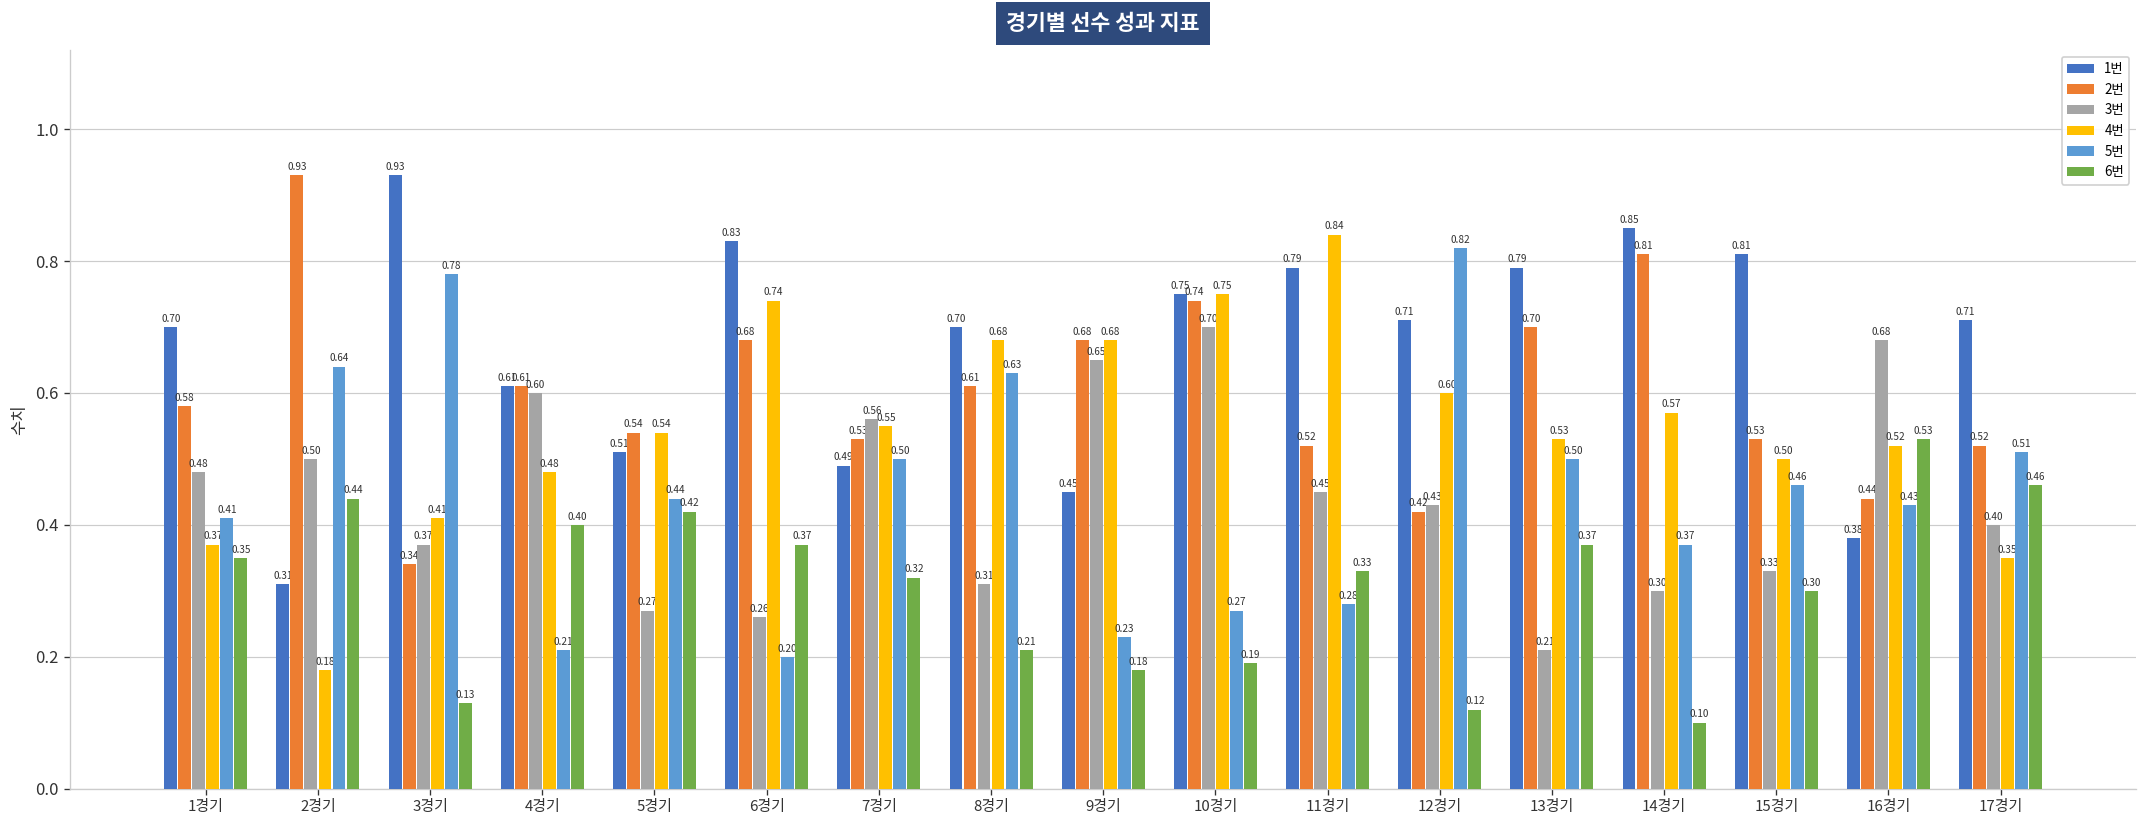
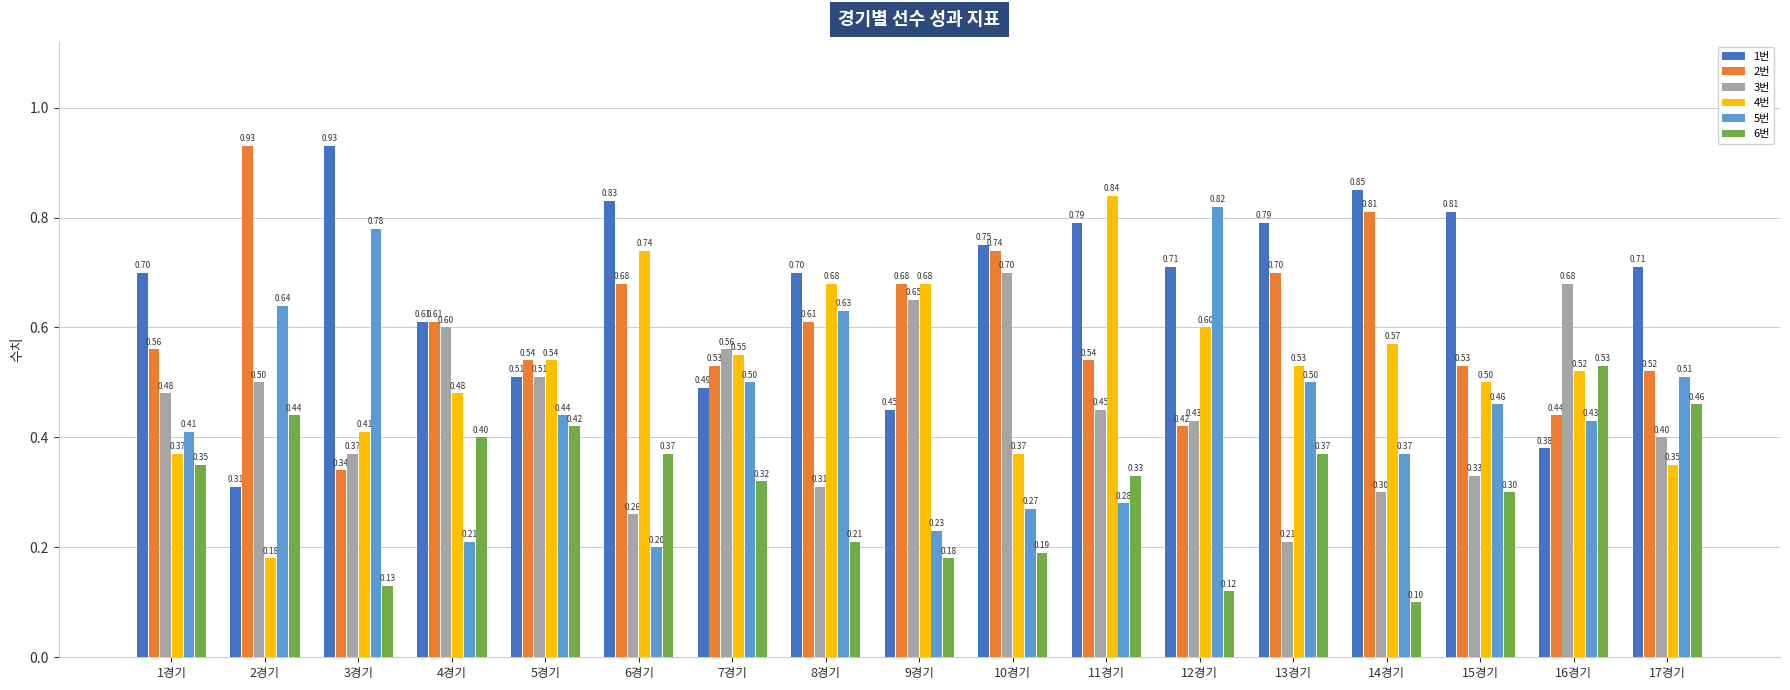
  {
    "2번": {
-     "1경기": 0.58,
+     "1경기": 0.56,
      "2경기": 0.93,
      "3경기": 0.34,
      "5경기": 0.54,
      "6경기": 0.68,
      "7경기": 0.53,
      "8경기": 0.61,
      "9경기": 0.68,
      "10경기": 0.74,
-     "11경기": 0.52,
+     "11경기": 0.54,
      "12경기": 0.42,
      "13경기": 0.70,
      "14경기": 0.81,
      "15경기": 0.53,
      "16경기": 0.44,
      "17경기": 0.52
    },
    "3번": {
      "1경기": 0.48,
      "2경기": 0.50,
      "3경기": 0.37,
      "4경기": 0.60,
-     "5경기": 0.27,
+     "5경기": 0.51,
      "6경기": 0.26,
      "7경기": 0.56,
      "8경기": 0.31,
      "9경기": 0.65,
      "10경기": 0.70,
      "11경기": 0.45,
      "12경기": 0.43,
      "13경기": 0.21,
      "14경기": 0.30,
      "15경기": 0.33,
      "16경기": 0.68,
      "17경기": 0.40
    },
    "4번": {
      "1경기": 0.37,
      "2경기": 0.18,
      "3경기": 0.41,
      "4경기": 0.48,
      "5경기": 0.54,
      "6경기": 0.74,
      "7경기": 0.55,
      "8경기": 0.68,
      "9경기": 0.68,
-     "10경기": 0.75,
+     "10경기": 0.37,
      "11경기": 0.84,
      "12경기": 0.60,
      "13경기": 0.53,
      "14경기": 0.57,
      "15경기": 0.50,
      "16경기": 0.52,
      "17경기": 0.35
    },
    "6번": {
      "1경기": 0.35,
      "2경기": 0.44,
      "3경기": 0.13,
      "4경기": 0.40,
      "5경기": 0.42,
      "6경기": 0.37,
      "7경기": 0.32,
      "8경기": 0.21,
      "9경기": 0.18,
      "10경기": 0.19,
      "11경기": 0.33,
      "12경기": 0.12,
      "13경기": 0.37,
      "14경기": 0.10,
      "15경기": 0.30,
      "16경기": 0.53,
      "17경기": 0.46
    }
  }
